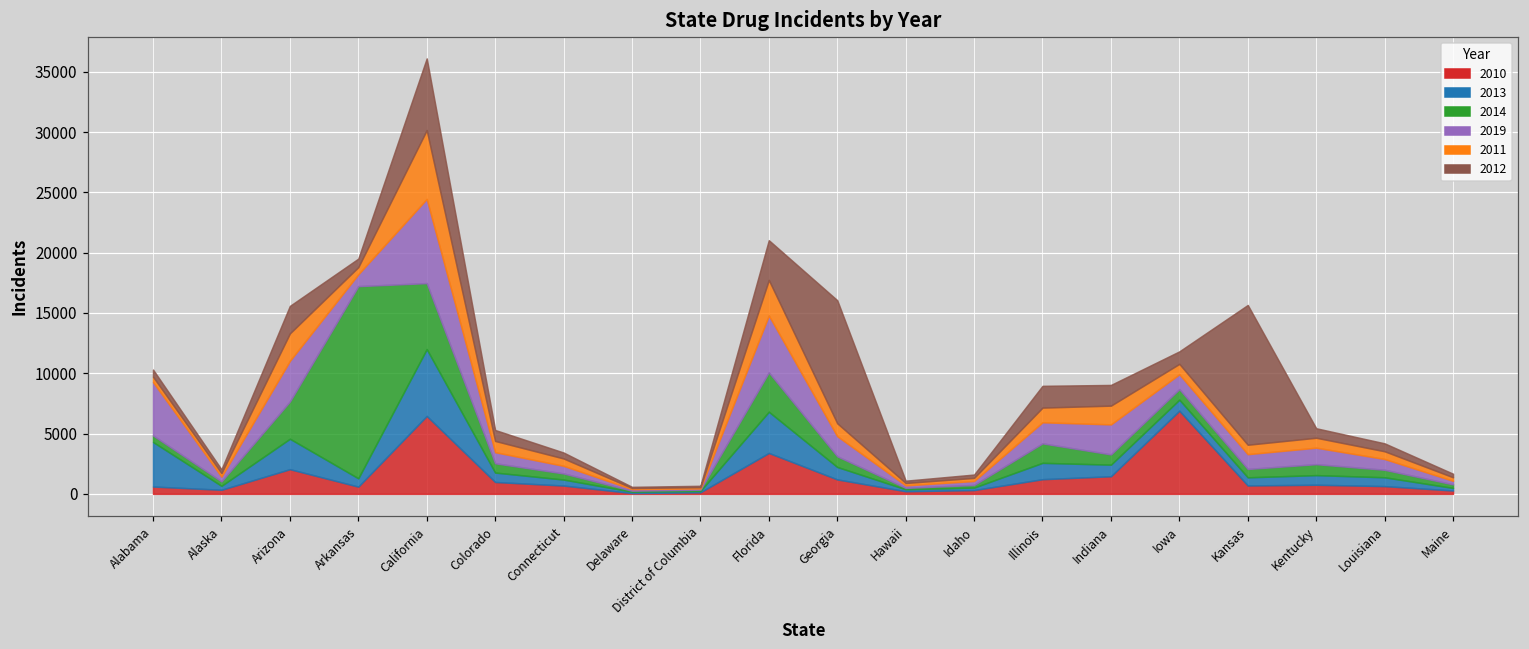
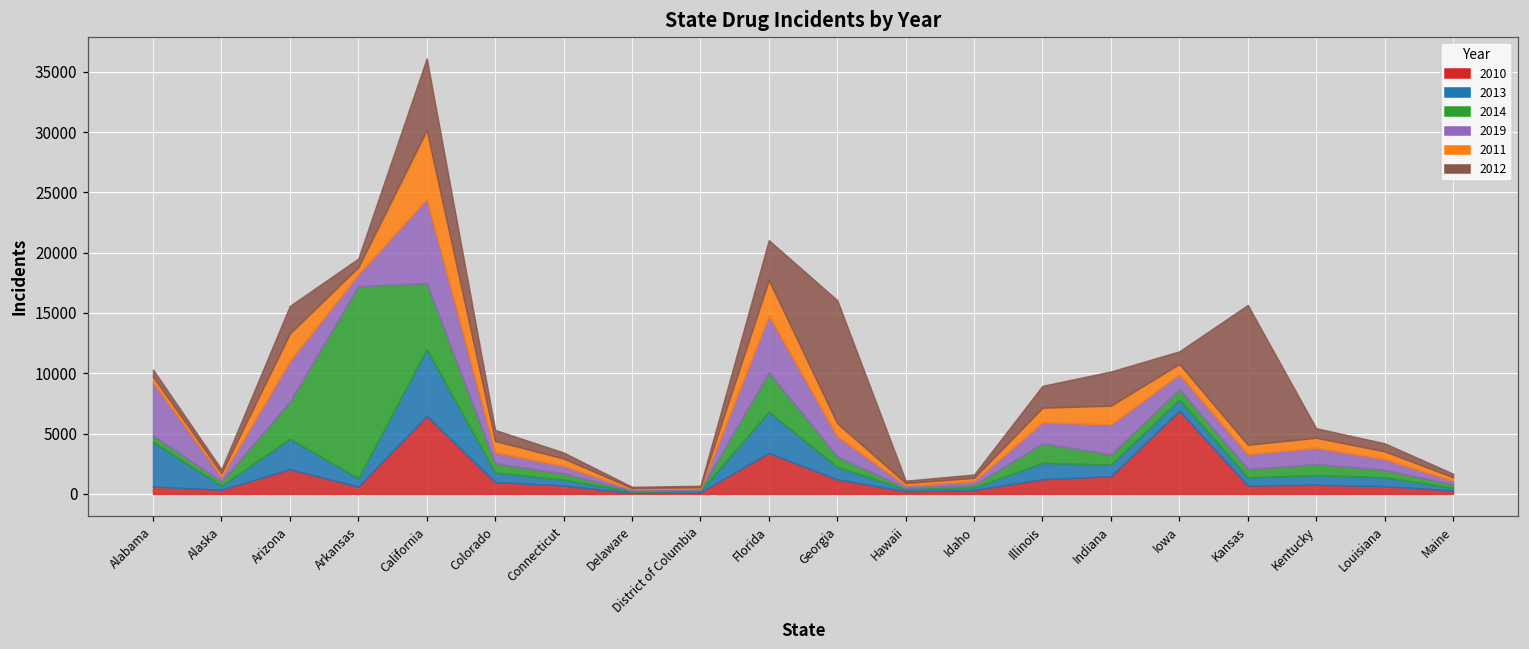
  {
    "2010": {
      "Alabama": 600,
      "Alaska": 300,
      "Arizona": 2000,
      "Arkansas": 600,
      "California": 6500,
      "Colorado": 1000,
      "Connecticut": 700,
      "Florida": 3400,
      "Georgia": 1200,
      "Illinois": 1200,
      "Indiana": 1500,
      "Iowa": 6900,
      "Kansas": 700,
      "Kentucky": 800,
      "Louisiana": 600
    },
    "2013": {
      "Alabama": 3700,
      "Alaska": 300,
      "Arizona": 2500,
      "Arkansas": 700,
      "California": 5500,
      "Colorado": 800,
      "Connecticut": 500,
      "Florida": 3400,
      "Georgia": 1000,
      "Illinois": 1400,
      "Indiana": 1000,
      "Iowa": 900,
      "Kansas": 700,
      "Kentucky": 800,
      "Louisiana": 700
    },
    "2014": {
      "Alabama": 500,
      "Alaska": 400,
      "Arizona": 3100,
      "Arkansas": 15900,
      "California": 5500,
      "Colorado": 800,
      "Connecticut": 500,
      "Florida": 3300,
      "Georgia": 900,
      "Illinois": 1600,
      "Indiana": 900,
      "Iowa": 900,
      "Kansas": 700,
      "Kentucky": 900,
      "Louisiana": 600,
      "Maine": 300
    },
    "2019": {
      "Alabama": 4400,
      "Alaska": 400,
      "Arizona": 3400,
      "Arkansas": 1000,
      "California": 7000,
      "Colorado": 900,
      "Connecticut": 600,
      "Florida": 4700,
      "Georgia": 1700,
      "Idaho": 300,
      "Illinois": 1700,
      "Indiana": 2500,
      "Iowa": 1200,
      "Kansas": 1200,
      "Kentucky": 1400,
      "Louisiana": 900,
      "Maine": 300
    },
    "2011": {
      "Alabama": 400,
      "Alaska": 300,
      "Arizona": 2300,
      "Arkansas": 600,
      "California": 5700,
      "Colorado": 900,
      "Connecticut": 600,
      "Florida": 2900,
      "Georgia": 1100,
      "Idaho": 300,
      "Illinois": 1200,
      "Indiana": 1600,
      "Iowa": 900,
      "Kansas": 800,
      "Kentucky": 800,
      "Louisiana": 600,
      "Maine": 300
    },
    "2012": {
      "Alabama": 600,
      "Alaska": 300,
      "Arizona": 2300,
      "Arkansas": 700,
      "California": 5900,
      "Colorado": 900,
      "Connecticut": 500,
      "Florida": 3300,
      "Georgia": 10200,
      "Idaho": 300,
      "Illinois": 1800,
-     "Indiana": 1700,
+     "Indiana": 2800,
      "Iowa": 1000,
      "Kansas": 11600,
      "Kentucky": 800,
      "Louisiana": 700,
      "Maine": 300
    }
  }
